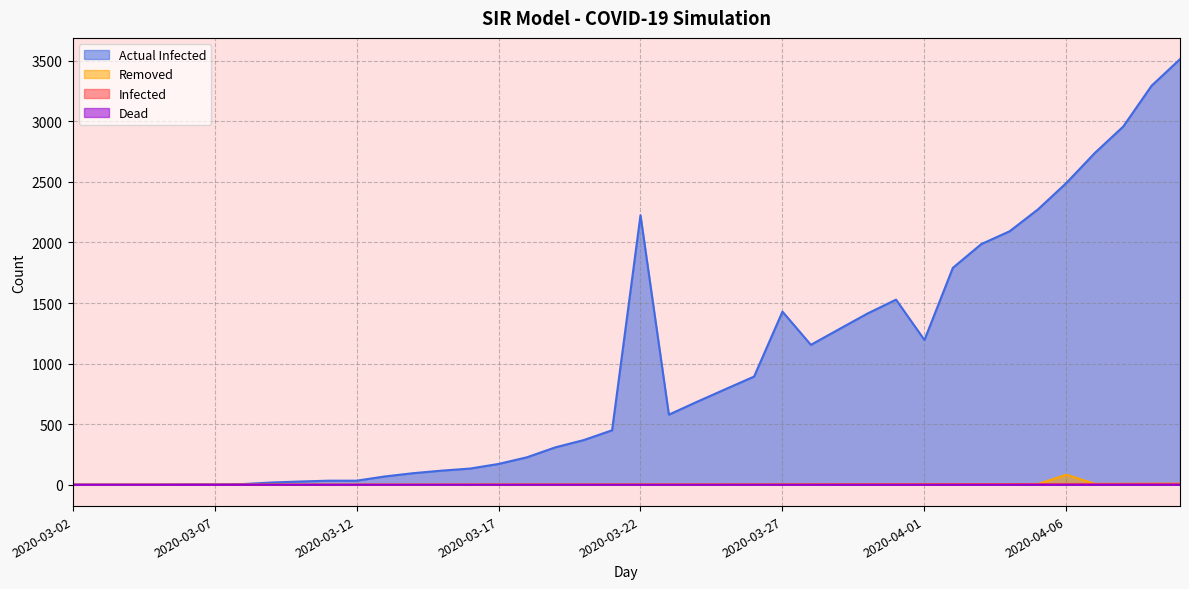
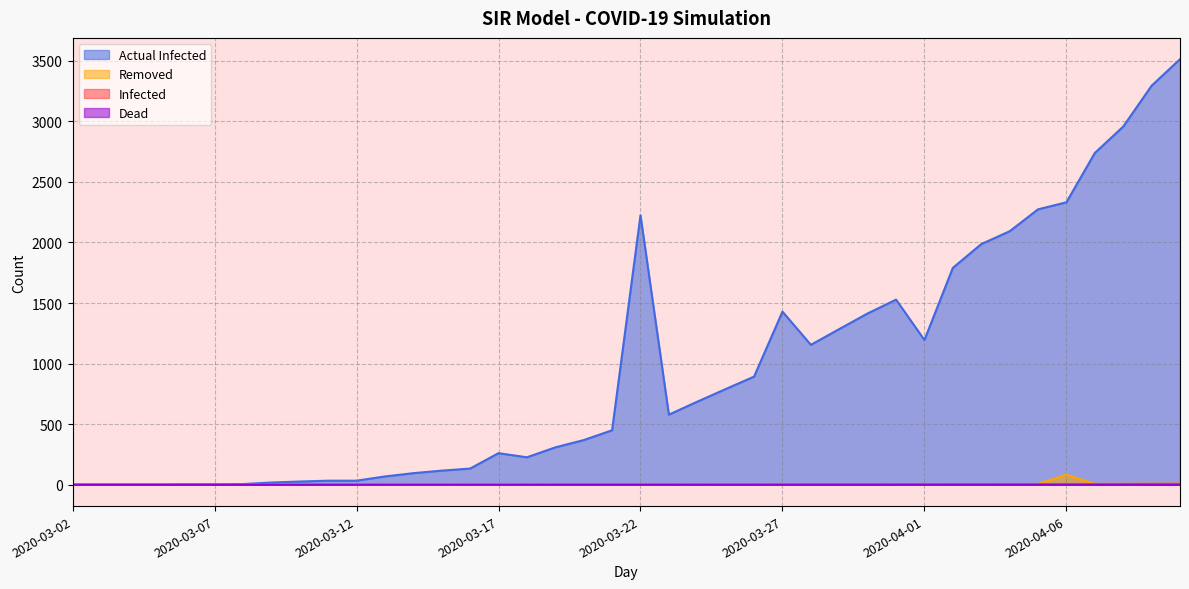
  {
    "Actual Infected": {
      "2020-03-12": 30,
-     "2020-03-17": 170,
+     "2020-03-17": 260,
      "2020-03-22": 2220,
      "2020-03-27": 1430,
      "2020-04-01": 1200,
-     "2020-04-06": 2490
+     "2020-04-06": 2330
    },
    "Removed": {
      "2020-04-06": 80
    }
  }
